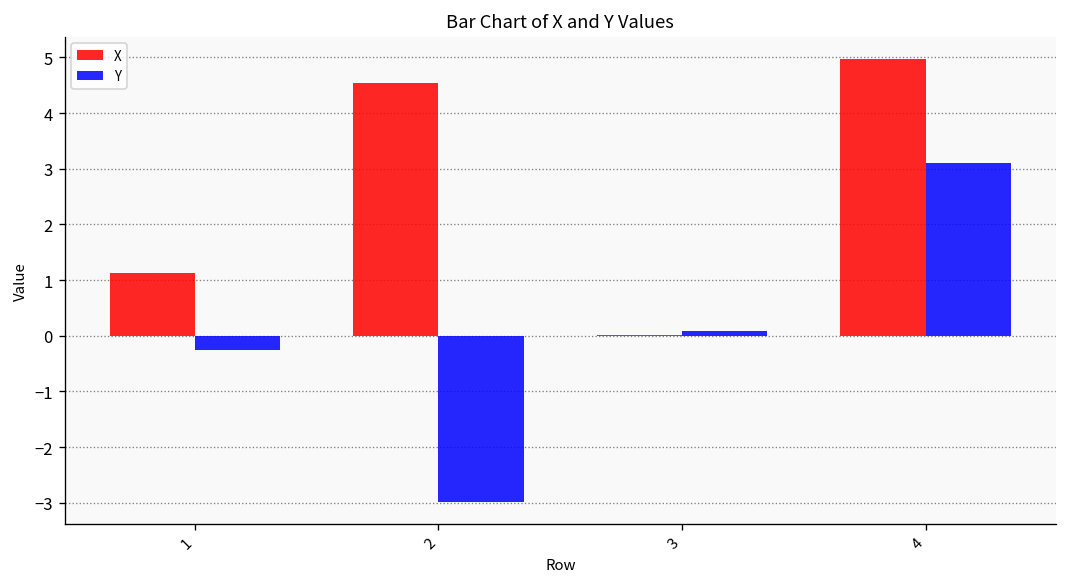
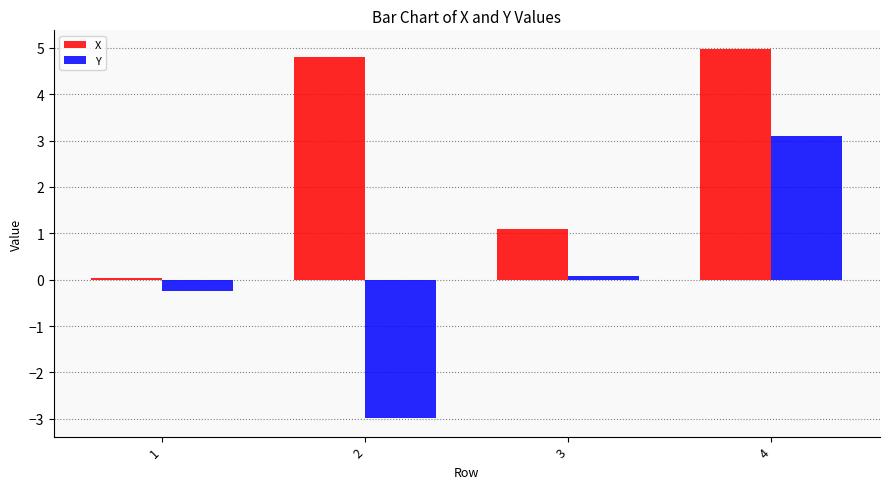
  {
    "X": {
-     "1": 1.1,
-     "2": 4.5,
-     "3": 0.0,
+     "1": 0.0,
+     "2": 4.8,
+     "3": 1.1,
      "4": 5.0
    },
    "Y": {
      "1": -0.3,
      "2": -3.0,
      "3": 0.1,
      "4": 3.1
    }
  }
